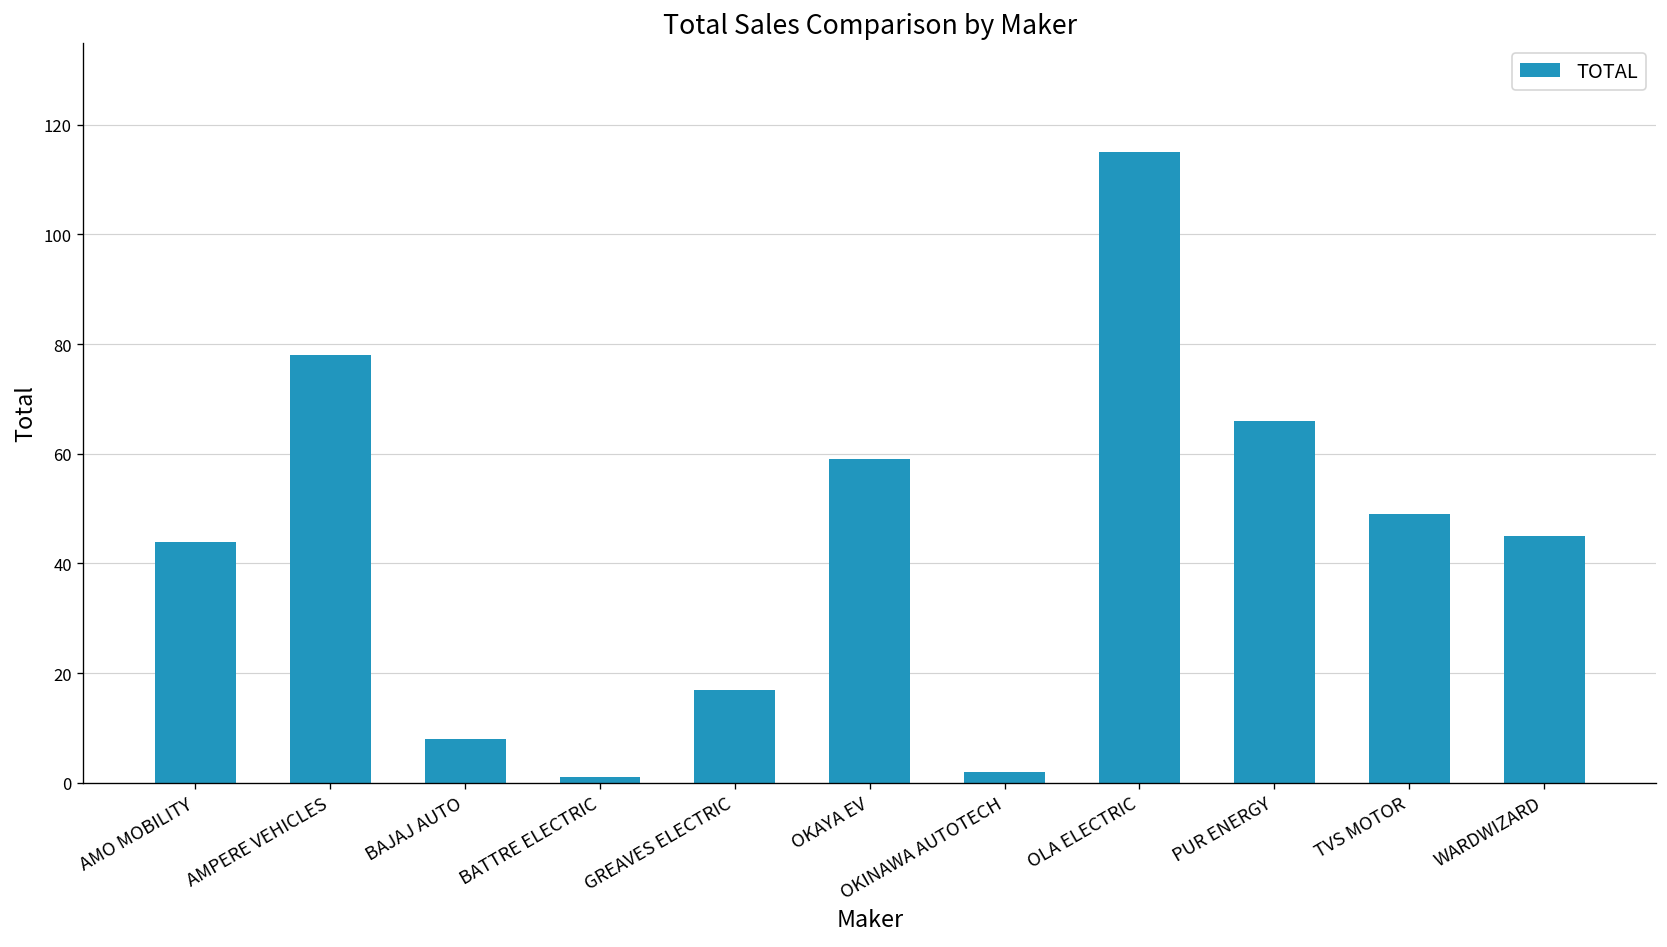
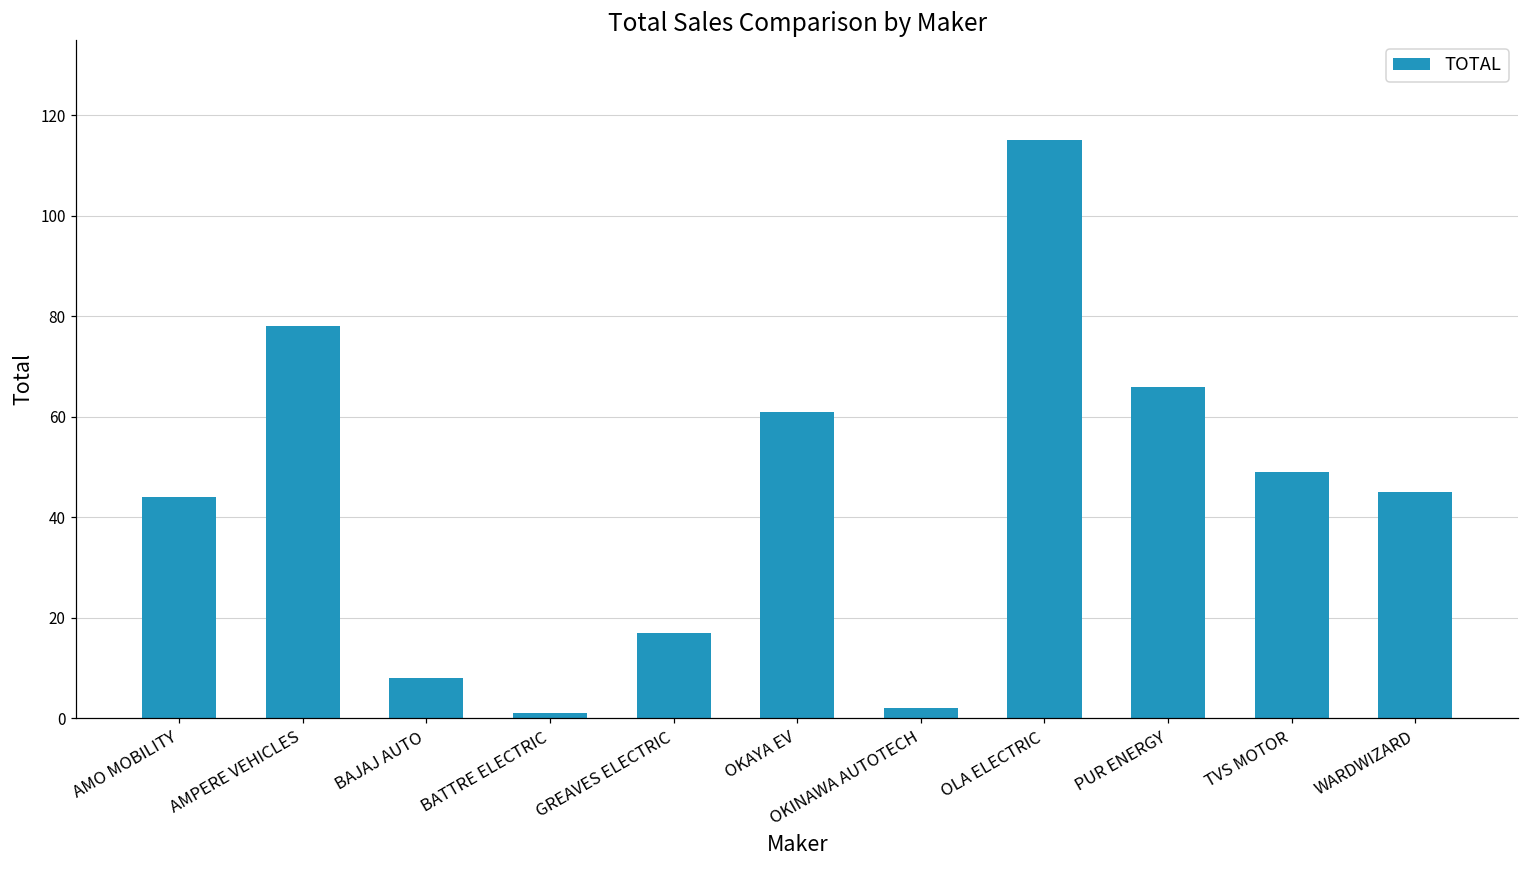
  {
    "AMO MOBILITY": 44,
    "AMPERE VEHICLES": 78,
    "BAJAJ AUTO": 8,
    "BATTRE ELECTRIC": 1,
    "GREAVES ELECTRIC": 17,
-   "OKAYA EV": 59,
+   "OKAYA EV": 61,
    "OKINAWA AUTOTECH": 2,
    "OLA ELECTRIC": 115,
    "PUR ENERGY": 66,
    "TVS MOTOR": 49,
    "WARDWIZARD": 45
  }
